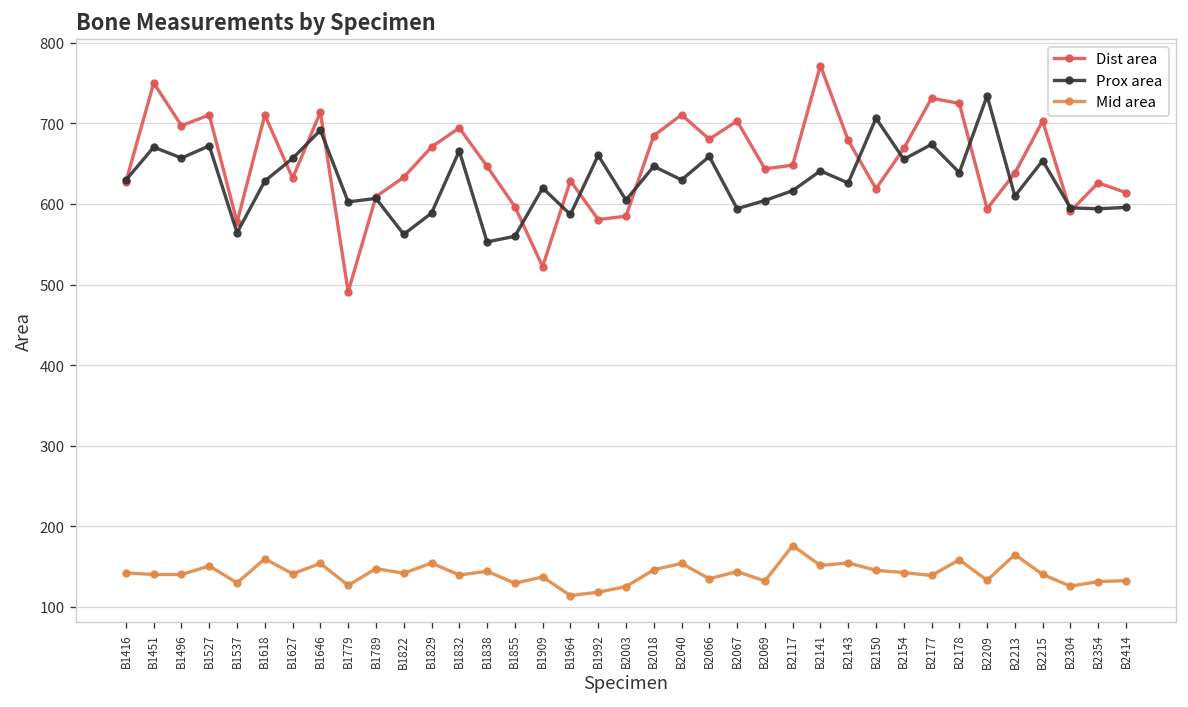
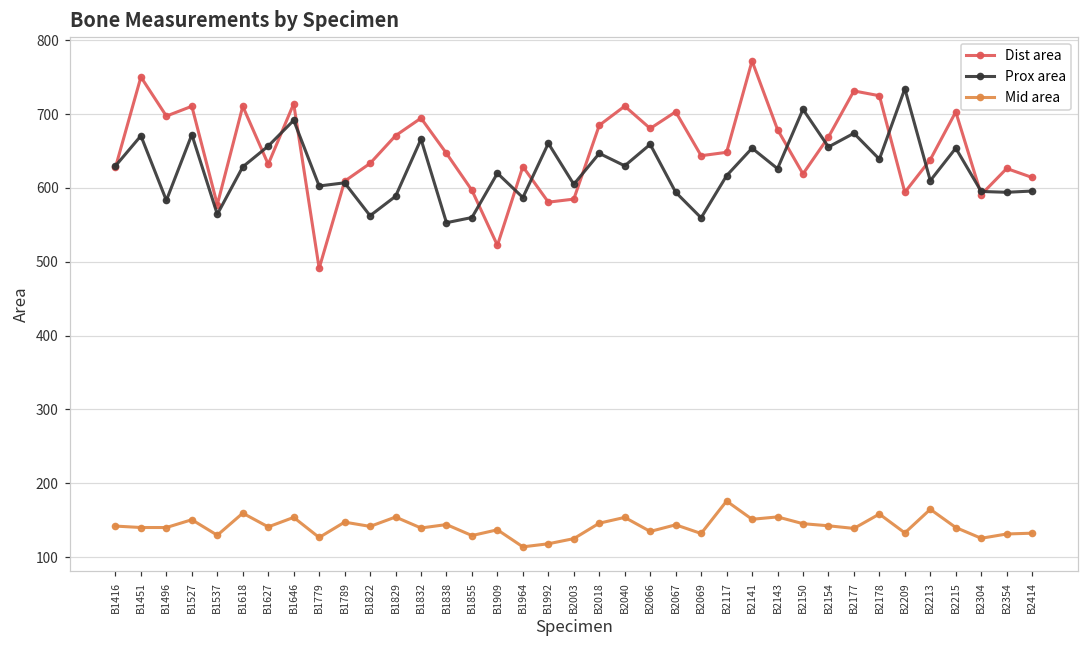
  {
    "Prox area": {
      "B1451": 670,
-     "B1496": 660,
+     "B1496": 580,
      "B1527": 670,
      "B1537": 560,
      "B1618": 630,
      "B1627": 660,
      "B1646": 690,
      "B1779": 600,
      "B1822": 560,
      "B1829": 590,
      "B1832": 670,
      "B1838": 550,
      "B1855": 560,
      "B1909": 620,
      "B1964": 590,
      "B1992": 660,
      "B2003": 600,
      "B2018": 650,
      "B2040": 630,
      "B2066": 660,
      "B2067": 590,
-     "B2069": 600,
+     "B2069": 560,
      "B2117": 620,
-     "B2141": 640,
+     "B2141": 650,
      "B2143": 630,
      "B2150": 710,
      "B2154": 660,
      "B2177": 670,
      "B2178": 640,
      "B2209": 730,
      "B2213": 610,
      "B2215": 650,
      "B2304": 600,
      "B2354": 590,
      "B2414": 600
    }
  }
